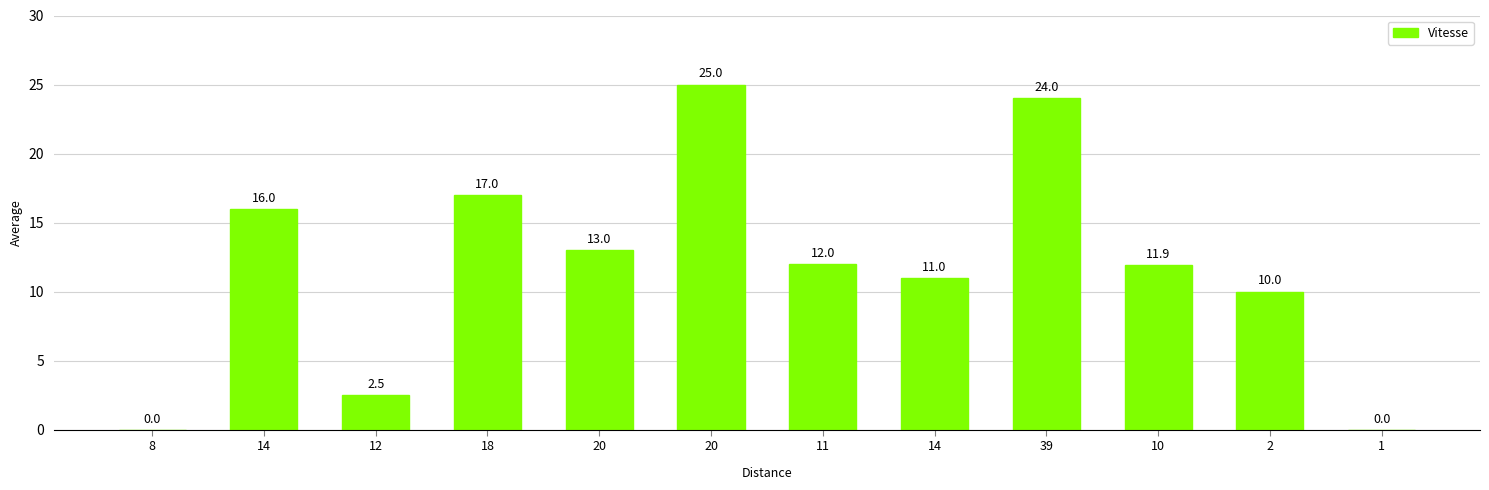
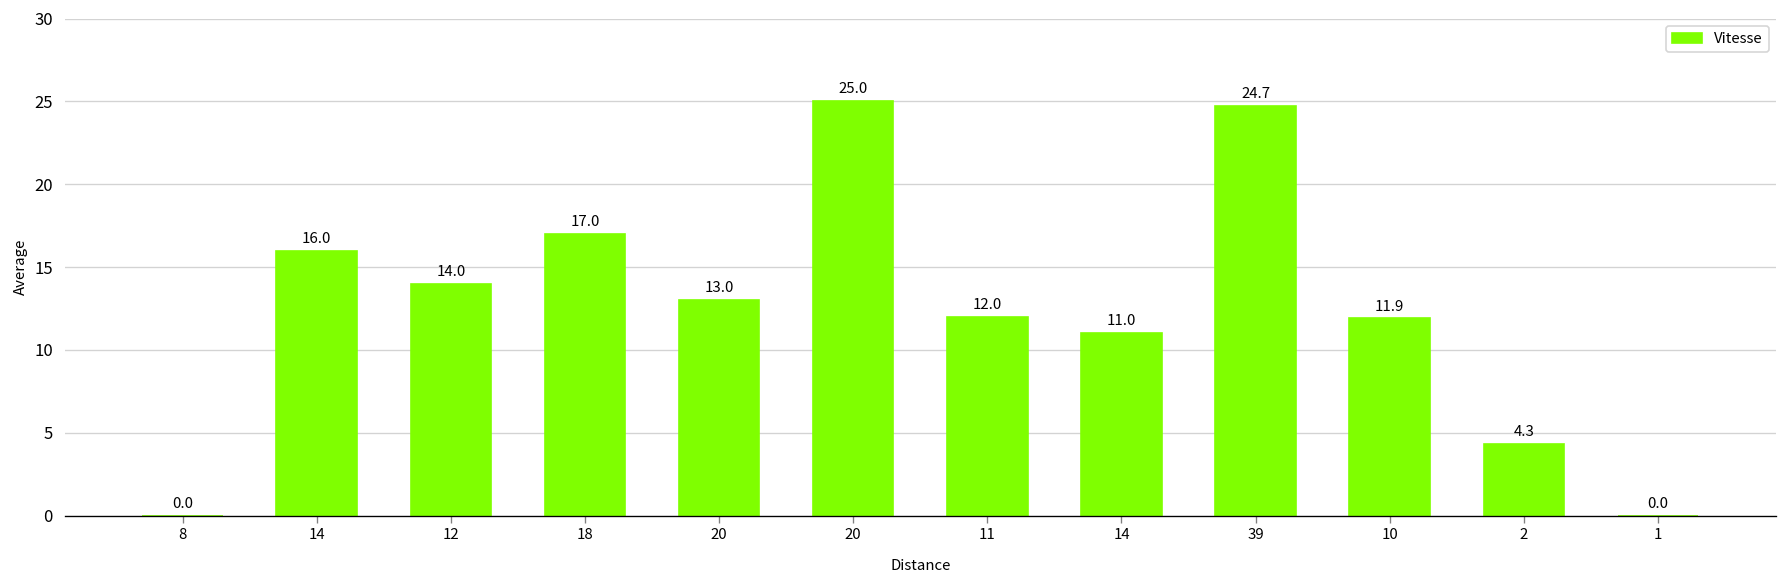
  {
    "8": 0.0,
-   "12": 2.5,
+   "12": 14.0,
    "18": 17.0,
    "11": 12.0,
-   "39": 24.0,
+   "39": 24.7,
    "10": 11.9,
-   "2": 10.0,
+   "2": 4.3,
    "1": 0.0
  }
